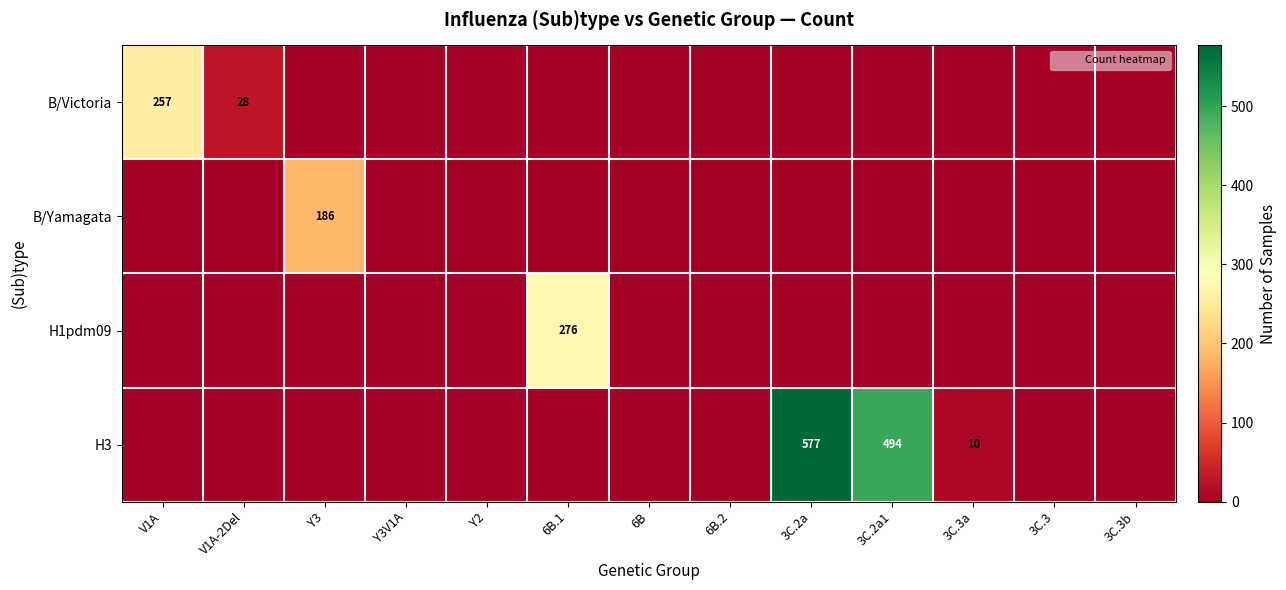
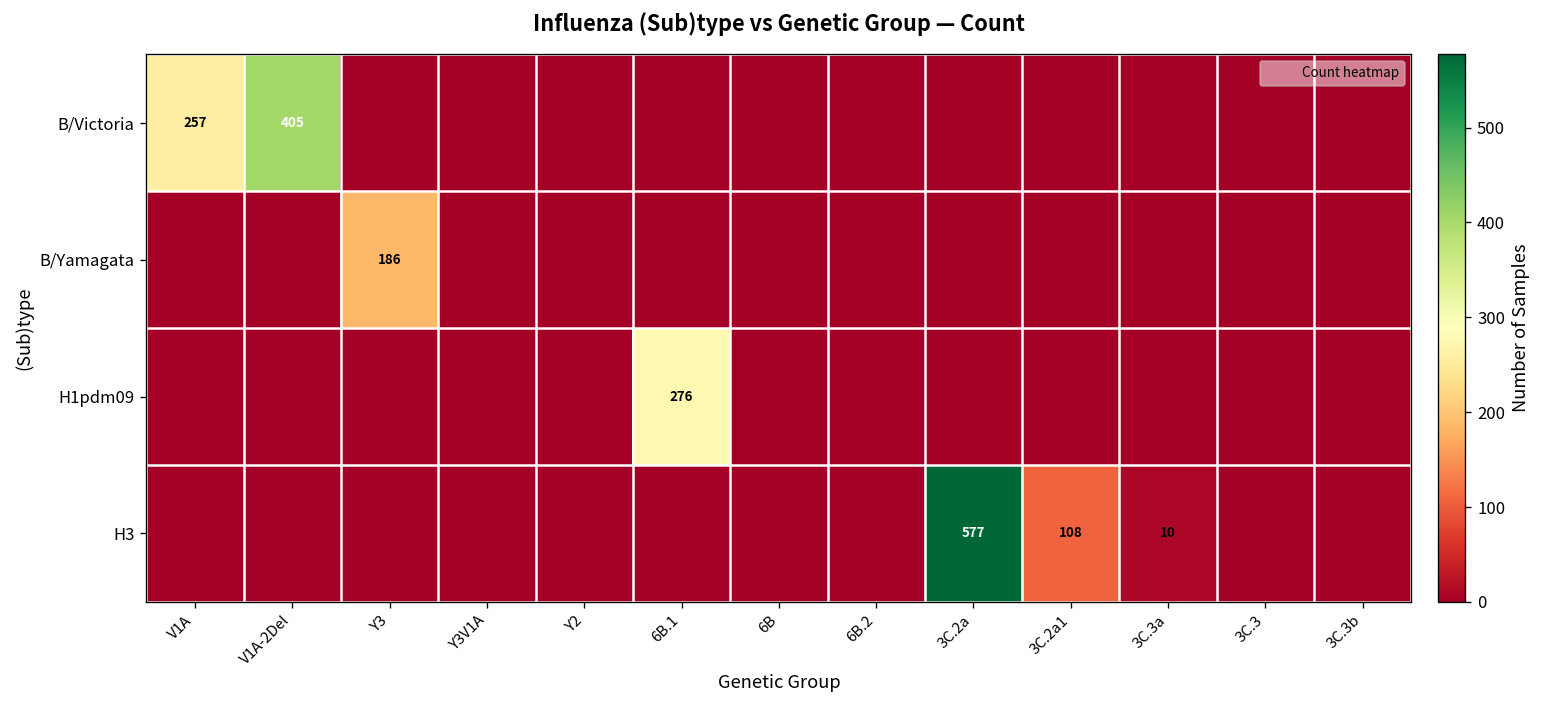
  {
    "B/Victoria": {
      "V1A": 257,
-     "V1A-2Del": 28
+     "V1A-2Del": 405
    },
    "B/Yamagata": {
      "Y3": 186
    },
    "H1pdm09": {
      "6B.1": 276
    },
    "H3": {
      "3C.2a": 577,
-     "3C.2a1": 494,
+     "3C.2a1": 108,
      "3C.3a": 10
    }
  }
